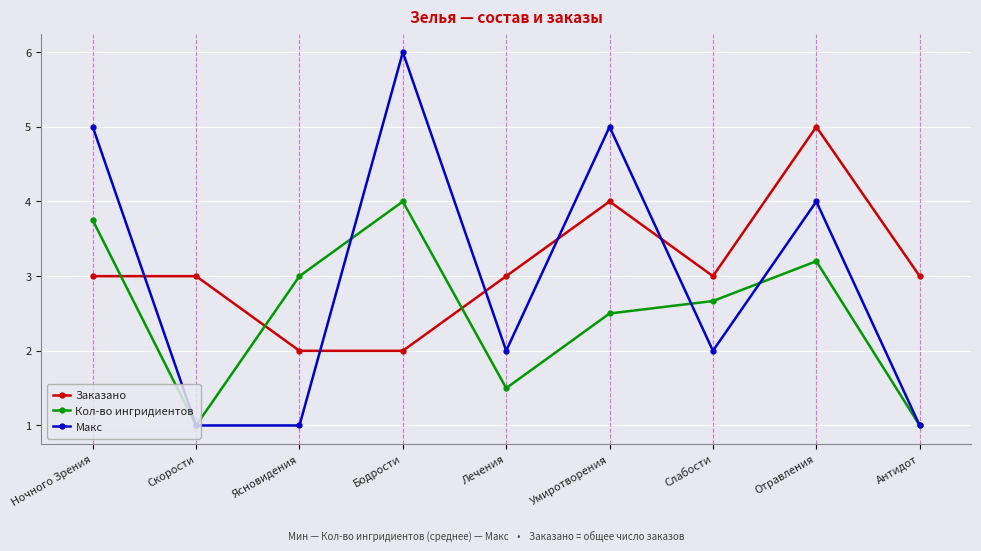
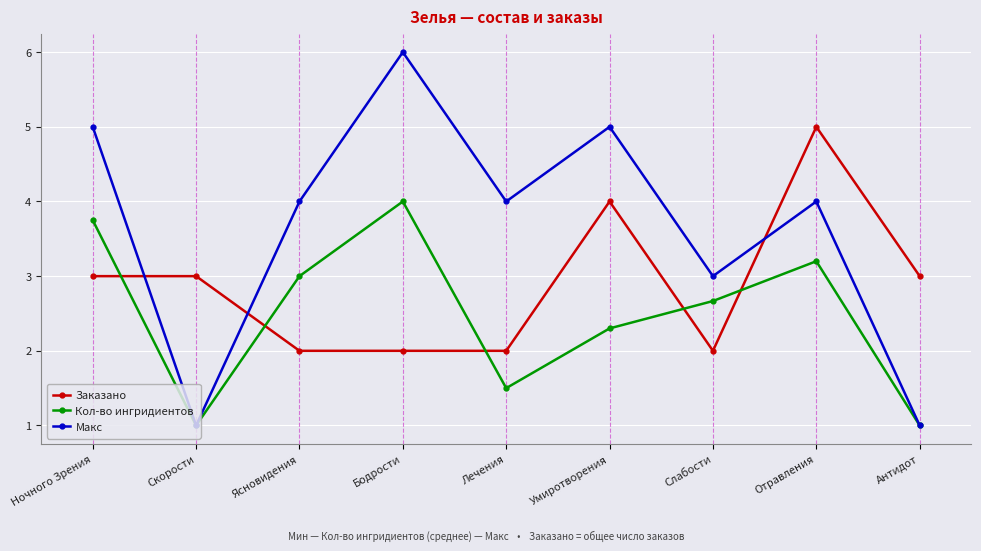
  {
    "Заказано": {
      "Ночного Зрения": 3,
      "Скорости": 3,
      "Ясновидения": 2,
      "Бодрости": 2,
-     "Лечения": 3,
+     "Лечения": 2,
      "Умиротворения": 4,
-     "Слабости": 3,
+     "Слабости": 2,
      "Отравления": 5,
      "Антидот": 3
    },
    "Кол-во ингридиентов": {
      "Ночного Зрения": 3.8,
      "Ясновидения": 3.0,
      "Бодрости": 4.0,
      "Лечения": 1.5,
-     "Умиротворения": 2.5,
+     "Умиротворения": 2.3,
      "Слабости": 2.7,
      "Отравления": 3.2
    },
    "Макс": {
      "Ночного Зрения": 5,
-     "Ясновидения": 1,
+     "Ясновидения": 4,
      "Бодрости": 6,
-     "Лечения": 2,
+     "Лечения": 4,
      "Умиротворения": 5,
-     "Слабости": 2,
+     "Слабости": 3,
      "Отравления": 4
    }
  }
